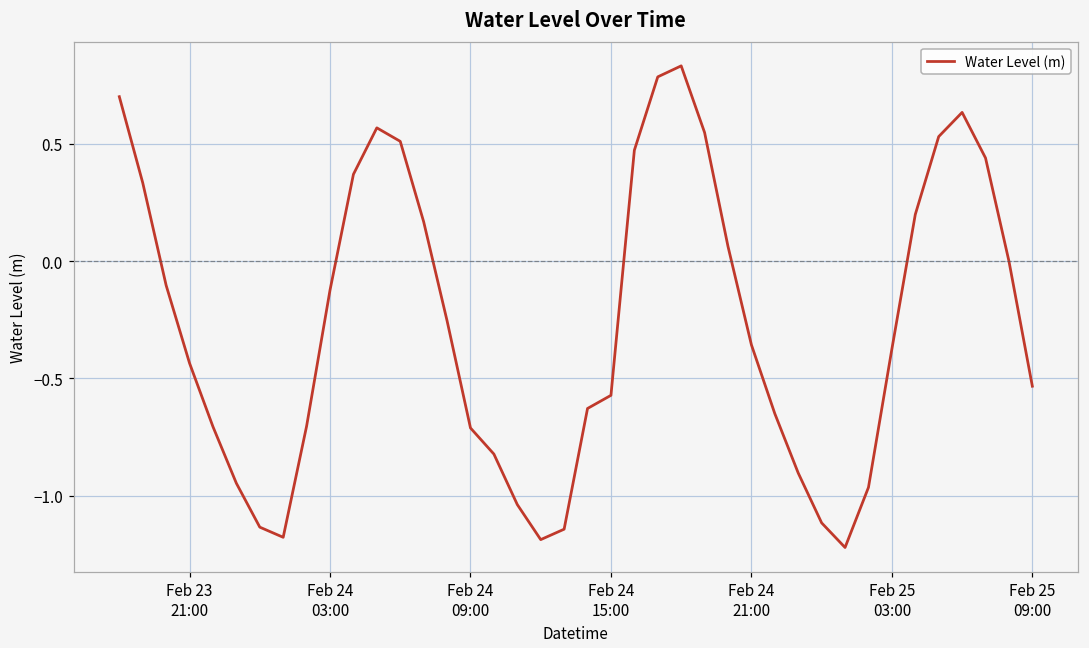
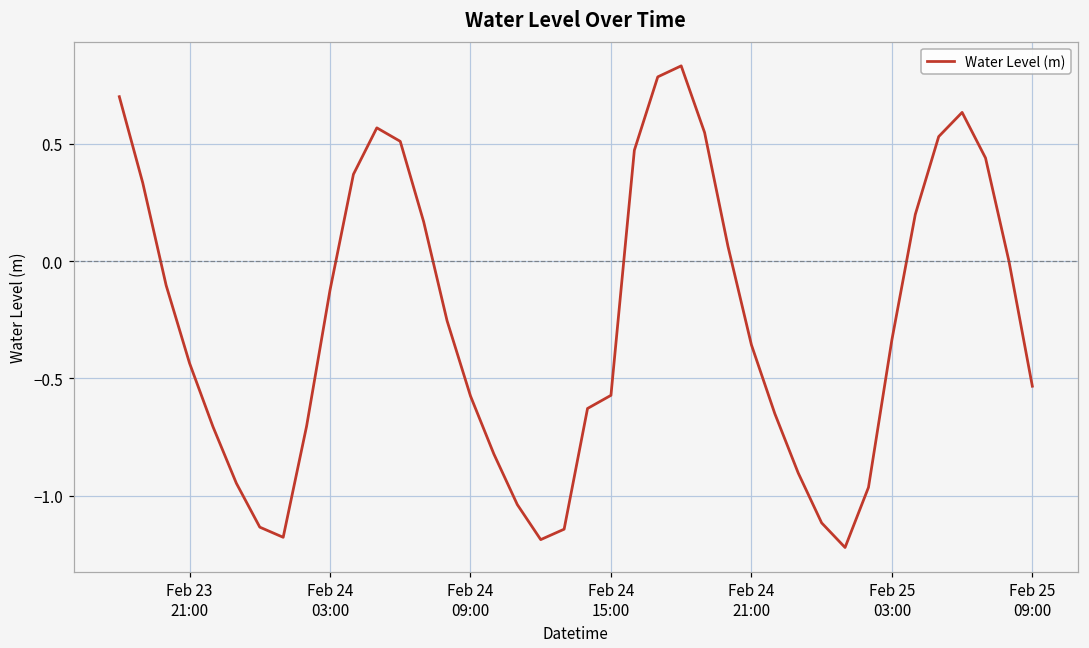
  {
    "Feb 23 21:00": -0.44,
    "Feb 24 03:00": -0.12,
-   "Feb 24 09:00": -0.71,
+   "Feb 24 09:00": -0.58,
    "Feb 24 15:00": -0.57,
    "Feb 24 21:00": -0.36,
-   "Feb 25 03:00": -0.38,
+   "Feb 25 03:00": -0.34,
    "Feb 25 09:00": -0.53
  }
